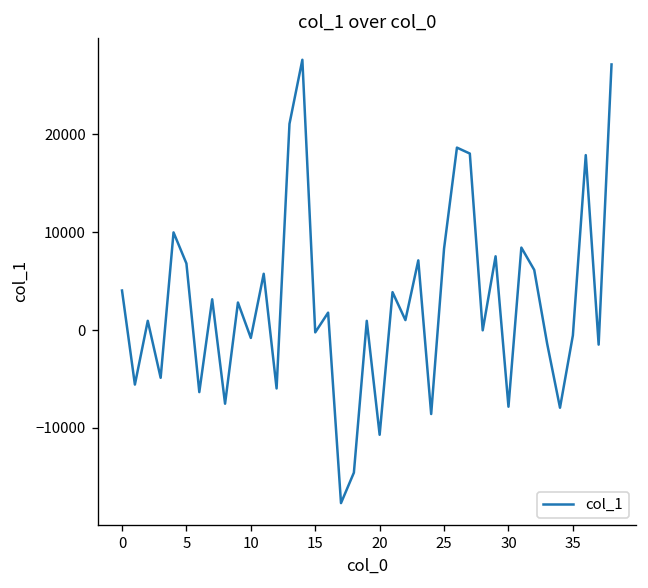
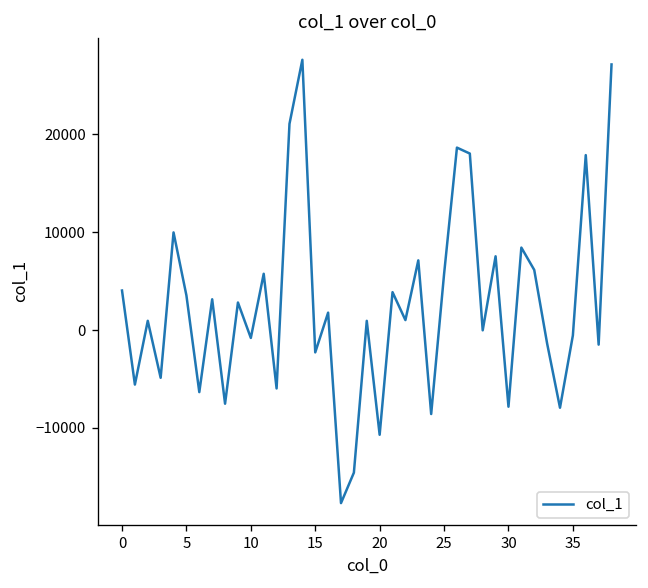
  {
    "0": 4000,
-   "5": 7000,
+   "5": 4000,
    "10": -1000,
-   "15": 0,
+   "15": -2000,
    "20": -11000,
-   "25": 8000,
+   "25": 6000,
    "30": -8000,
    "35": -1000
  }
